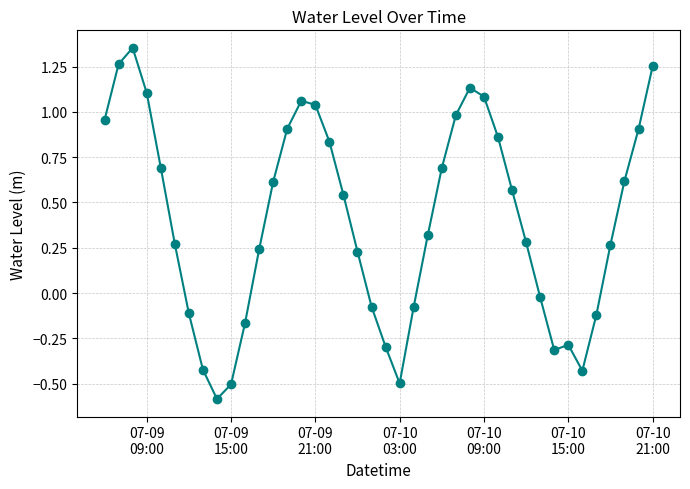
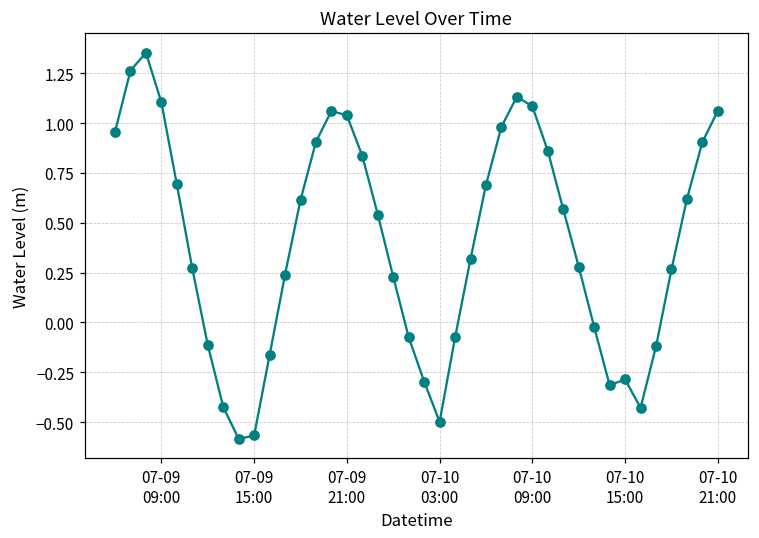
  {
    "07-09 09:00": 1.10,
-   "07-09 15:00": -0.50,
+   "07-09 15:00": -0.57,
    "07-09 21:00": 1.04,
    "07-10 03:00": -0.50,
    "07-10 09:00": 1.08,
    "07-10 15:00": -0.29,
-   "07-10 21:00": 1.25
+   "07-10 21:00": 1.06
  }
